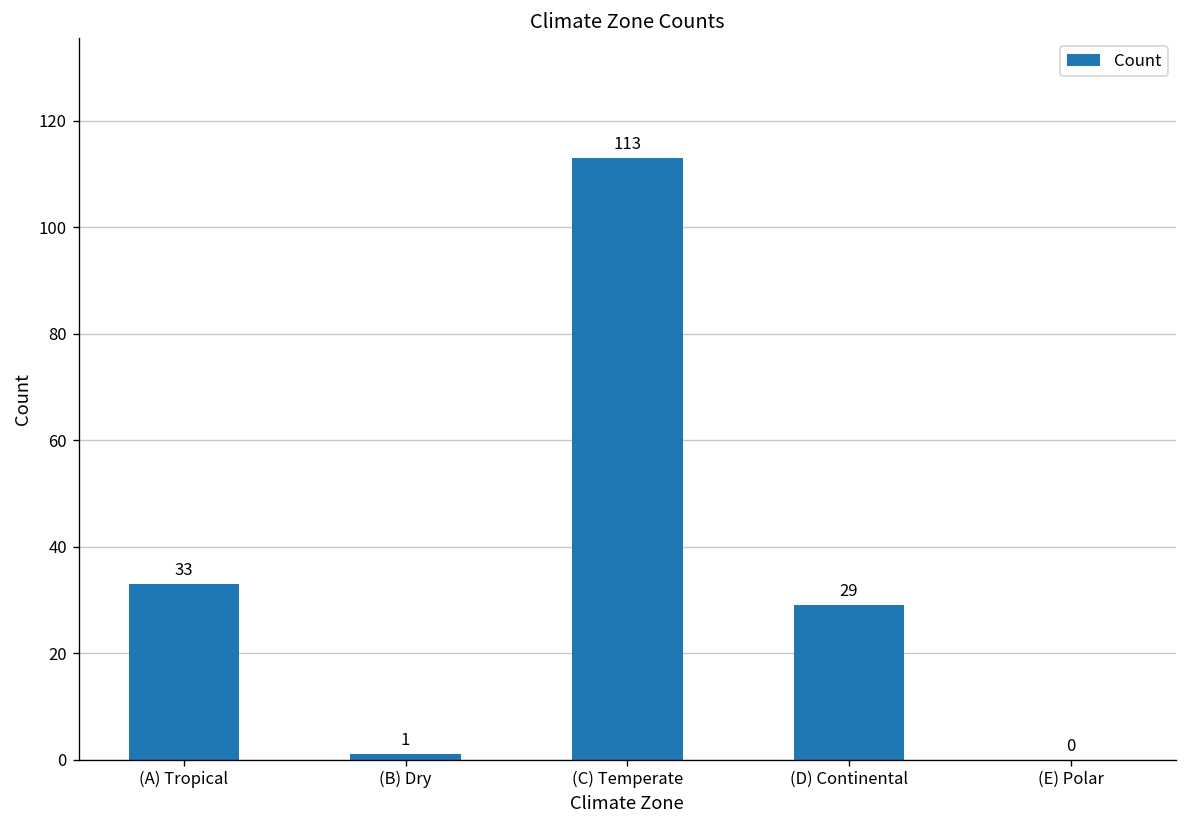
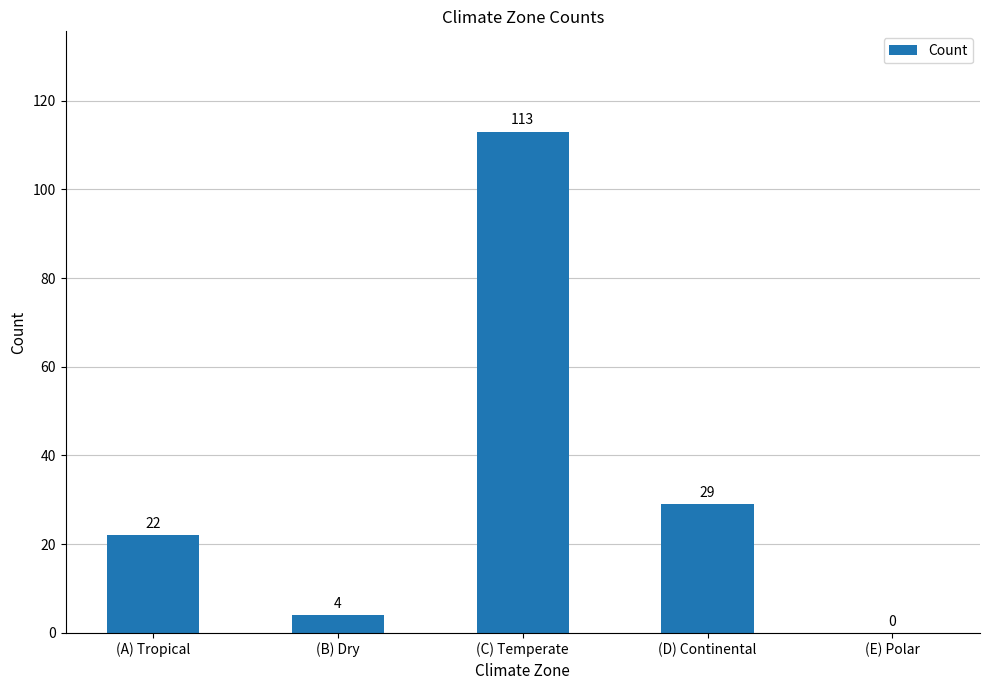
  {
-   "(A) Tropical": 33,
-   "(B) Dry": 1,
+   "(A) Tropical": 22,
+   "(B) Dry": 4,
    "(C) Temperate": 113,
    "(D) Continental": 29,
    "(E) Polar": 0
  }
